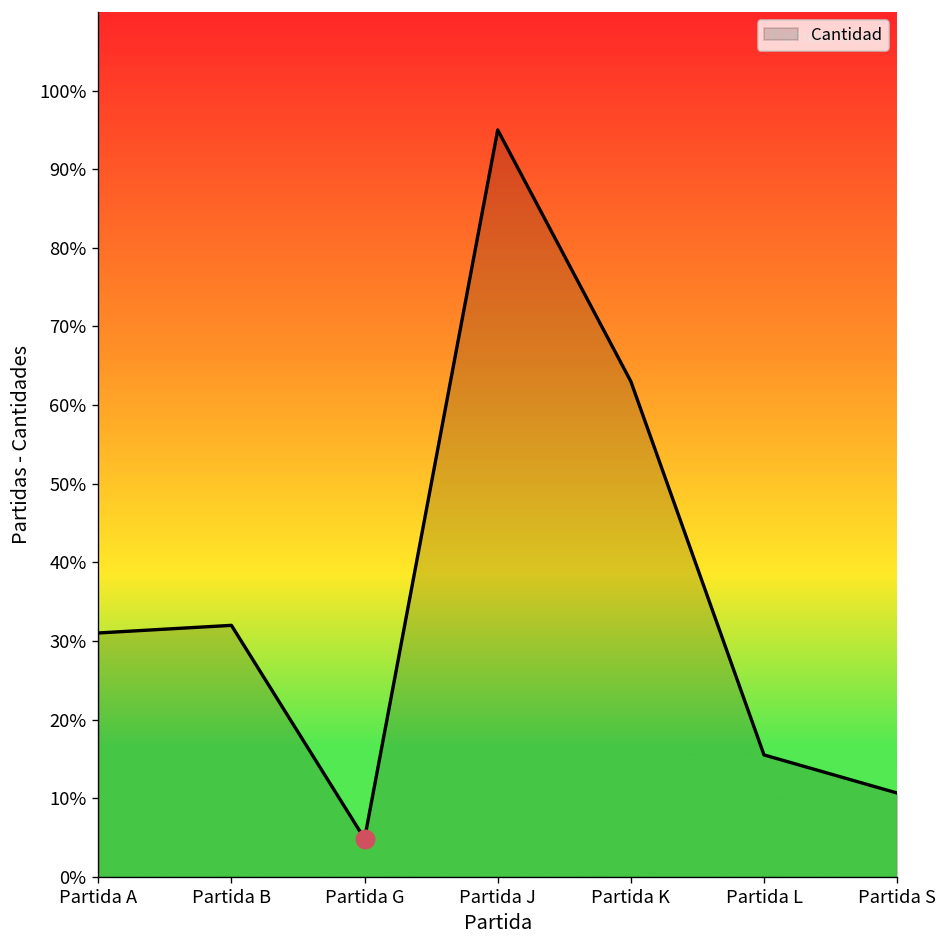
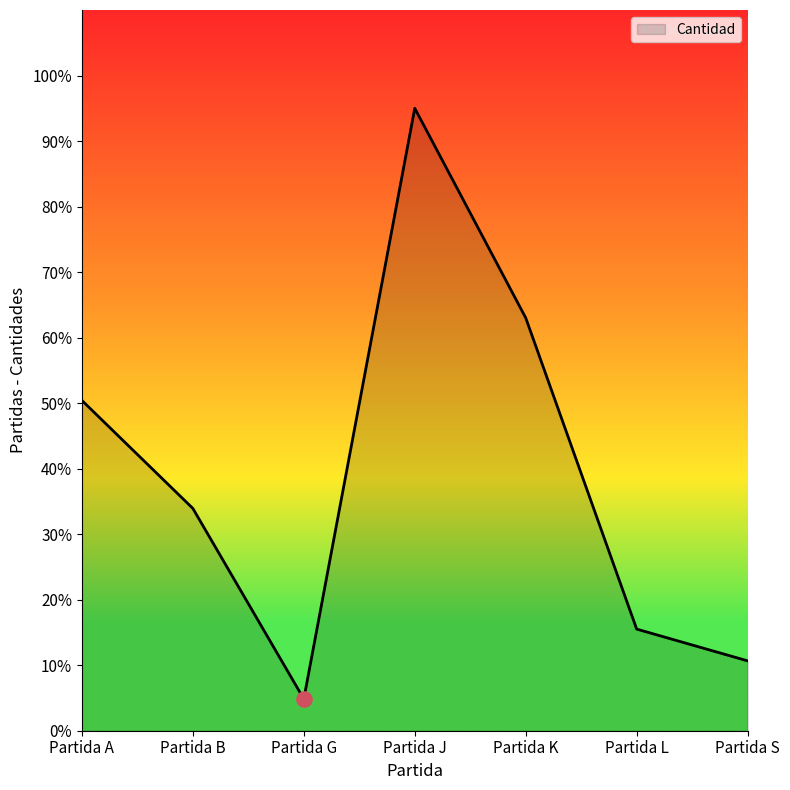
  {
    "Cantidad": {
-     "Partida A": "31%",
-     "Partida B": "32%",
+     "Partida A": "50%",
+     "Partida B": "34%",
      "Partida J": "95%",
      "Partida K": "63%",
      "Partida L": "16%",
      "Partida S": "11%"
    }
  }
